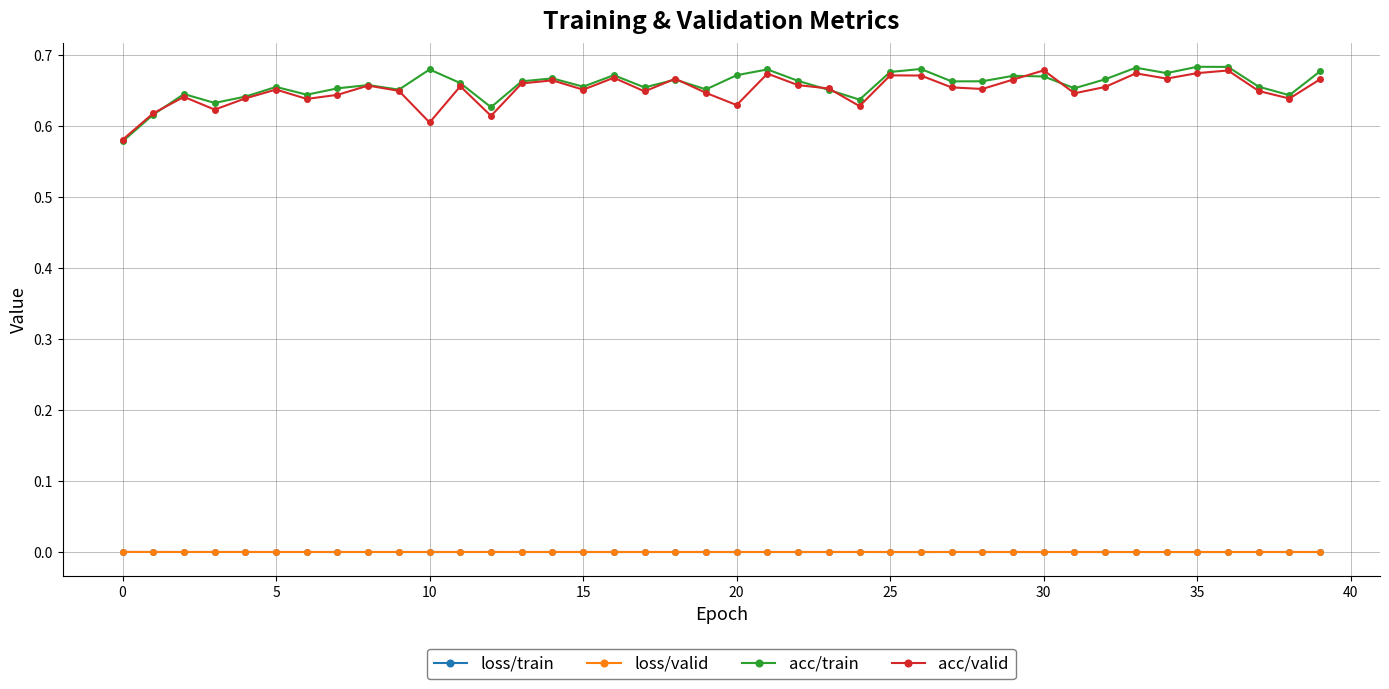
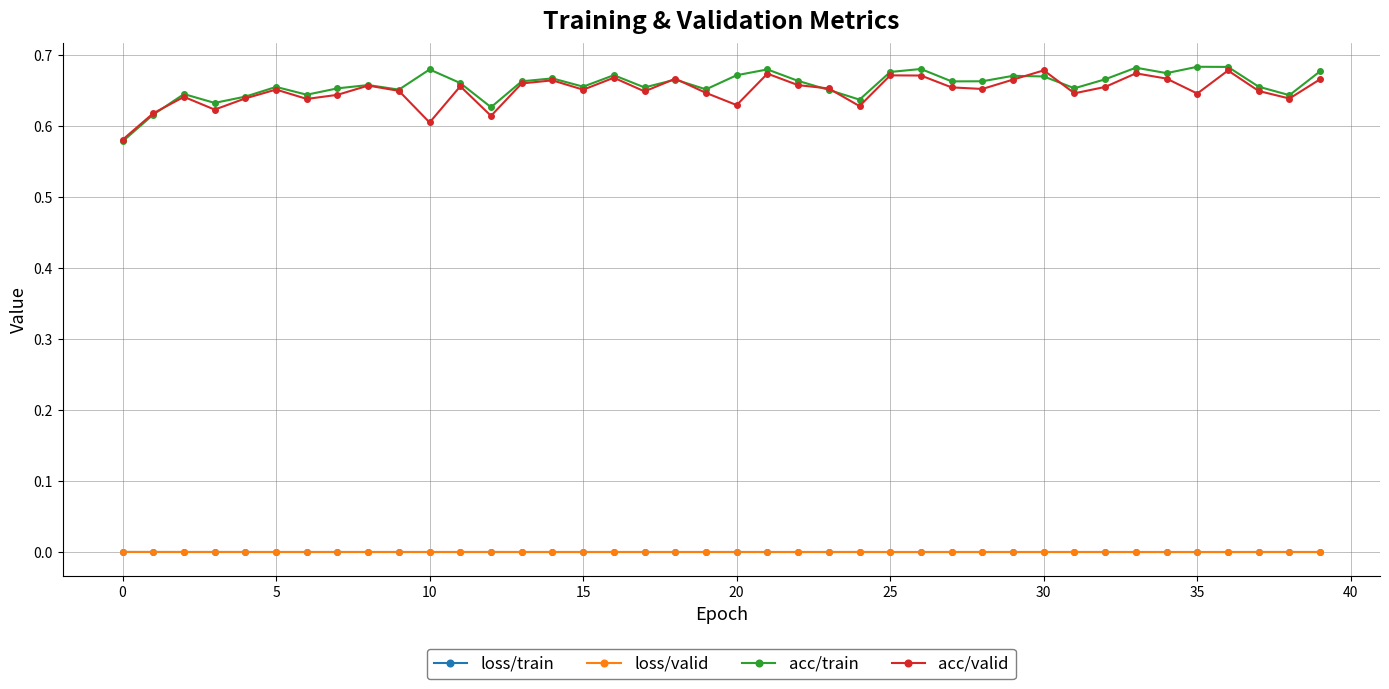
  {
    "loss/valid": {
      "0": 0.00,
      "5": 0.00,
      "10": 0.00,
      "15": 0.00,
      "20": 0.00,
      "25": 0.00,
      "30": 0.00,
      "35": 0.00
    },
    "acc/train": {
      "5": 0.65,
      "10": 0.68,
      "15": 0.66,
      "20": 0.67,
      "25": 0.68,
      "30": 0.67,
      "35": 0.68
    },
    "acc/valid": {
      "5": 0.65,
      "10": 0.60,
      "15": 0.65,
      "20": 0.63,
      "25": 0.67,
      "30": 0.68,
-     "35": 0.67
+     "35": 0.65
    }
  }
